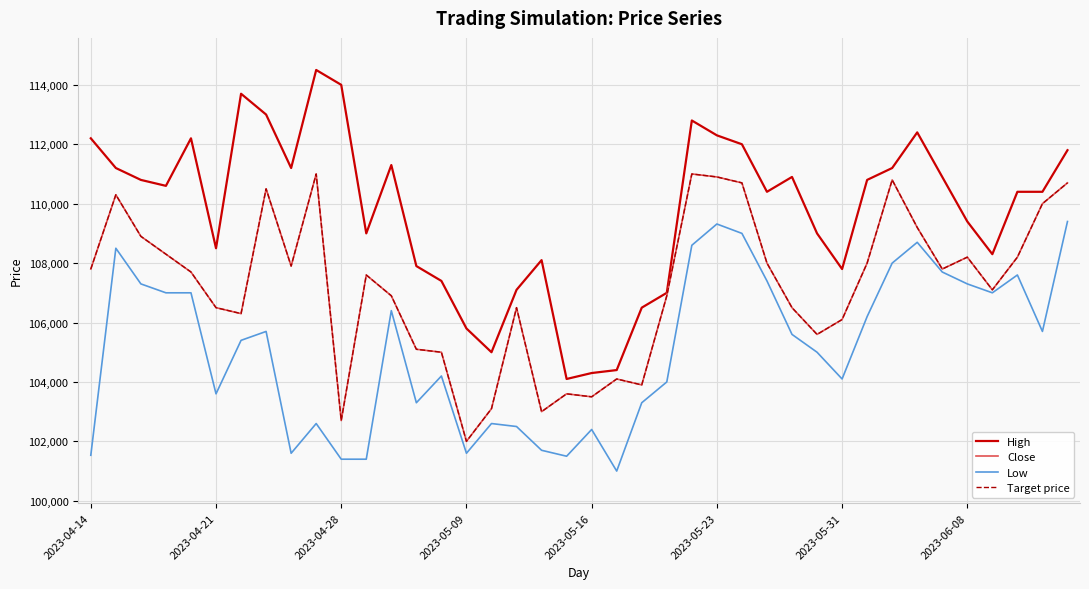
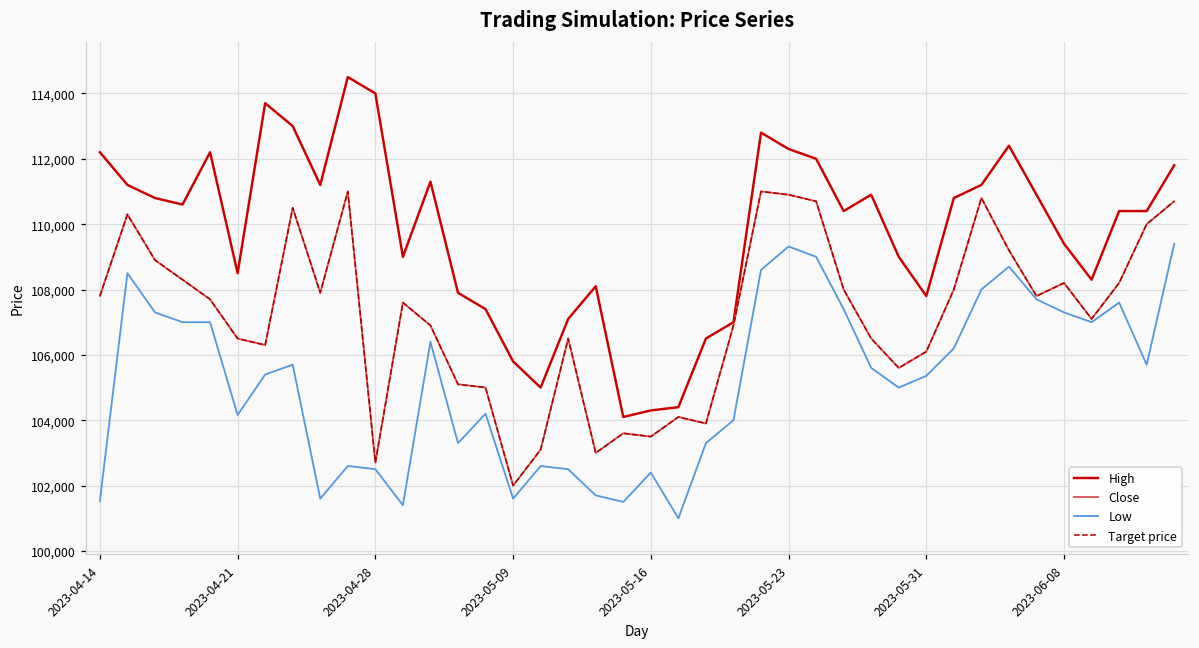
  {
    "Low": {
      "2023-04-14": "101,500",
-     "2023-04-21": "103,600",
-     "2023-04-28": "101,400",
+     "2023-04-21": "104,200",
+     "2023-04-28": "102,500",
      "2023-05-09": "101,600",
      "2023-05-16": "102,400",
      "2023-05-23": "109,300",
-     "2023-05-31": "104,100",
+     "2023-05-31": "105,400",
      "2023-06-08": "107,300"
    }
  }
